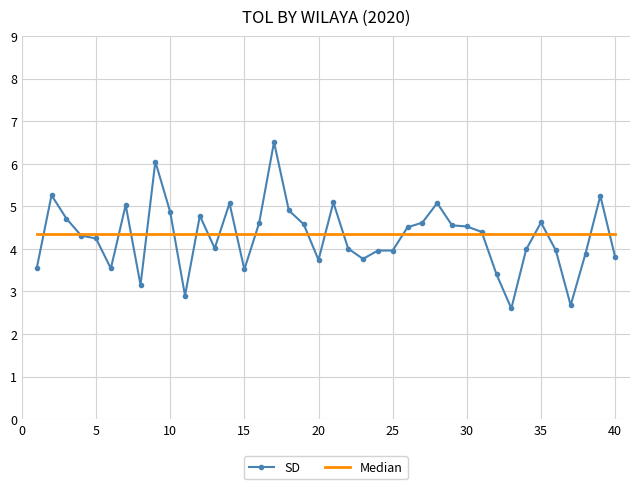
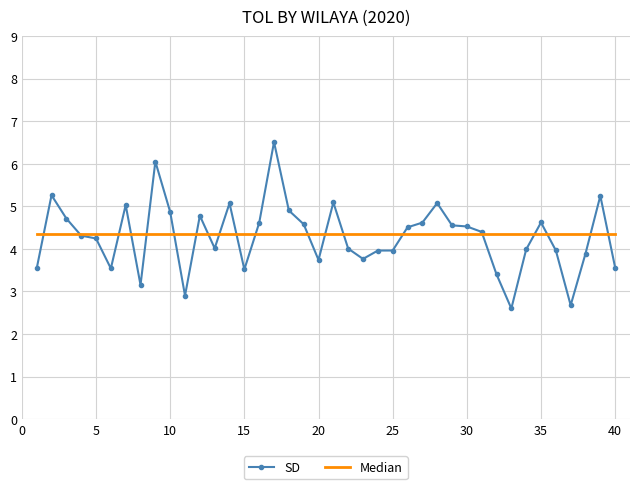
  {
    "SD": {
      "5": 4.2,
      "10": 4.9,
      "15": 3.5,
      "20": 3.7,
      "25": 4.0,
      "30": 4.5,
      "35": 4.6,
-     "40": 3.8
+     "40": 3.6
    },
    "Median": {
      "5": 4.4,
      "10": 4.4,
      "15": 4.4,
      "20": 4.4,
      "25": 4.4,
      "30": 4.4,
      "35": 4.4,
      "40": 4.4
    }
  }
